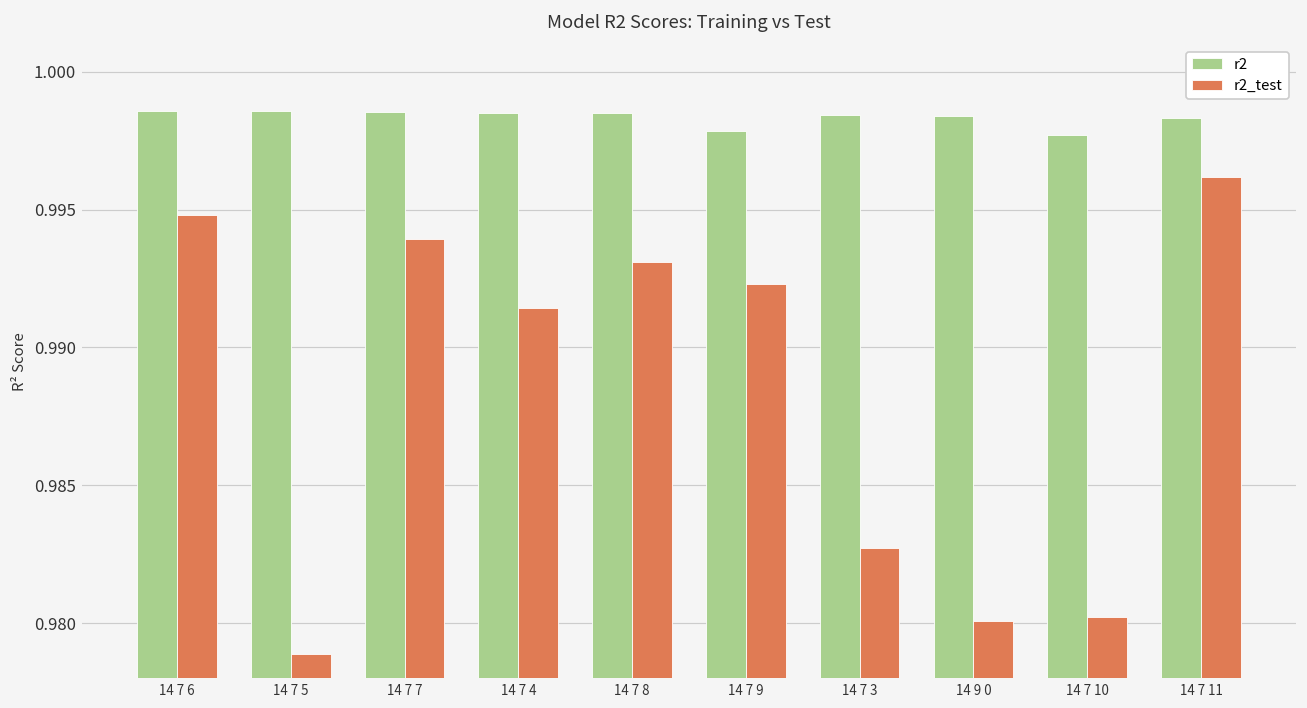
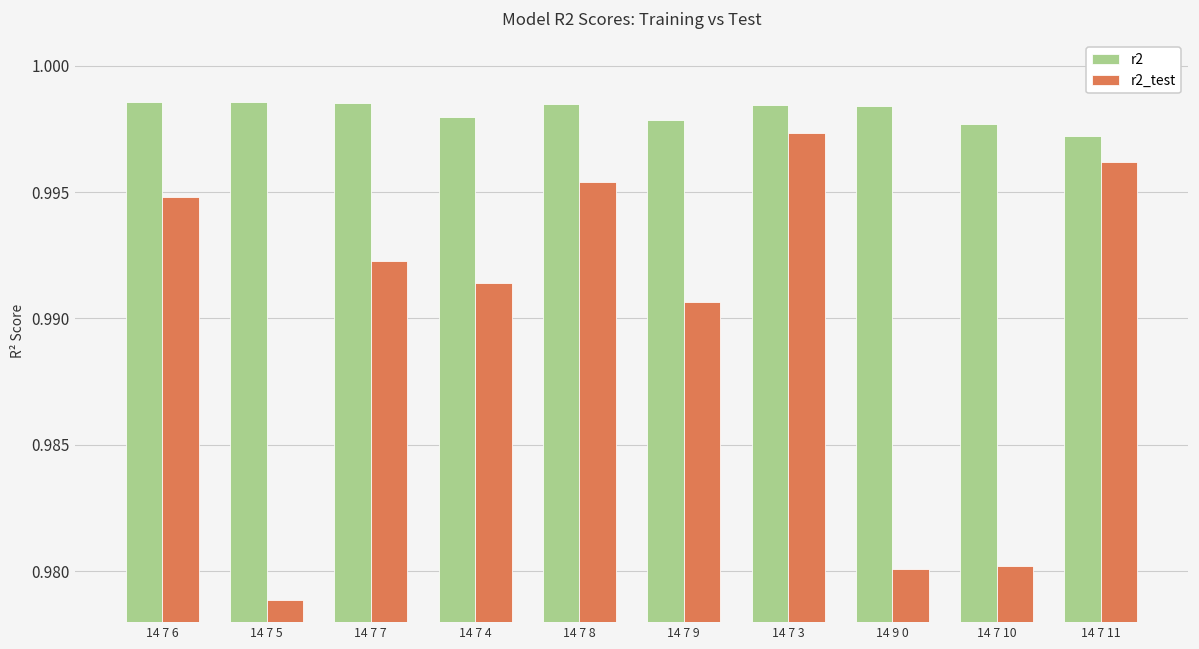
  {
    "r2": {
      "14 7 6": 0.9986,
      "14 7 5": 0.9986,
      "14 7 7": 0.9985,
-     "14 7 4": 0.9985,
+     "14 7 4": 0.9980,
      "14 7 8": 0.9985,
      "14 7 9": 0.9979,
      "14 7 3": 0.9984,
      "14 9 0": 0.9984,
      "14 7 10": 0.9977,
-     "14 7 11": 0.9983
+     "14 7 11": 0.9972
    },
    "r2_test": {
      "14 7 6": 0.9948,
      "14 7 5": 0.9789,
-     "14 7 7": 0.9939,
+     "14 7 7": 0.9923,
      "14 7 4": 0.9914,
-     "14 7 8": 0.9931,
-     "14 7 9": 0.9923,
-     "14 7 3": 0.9827,
+     "14 7 8": 0.9954,
+     "14 7 9": 0.9906,
+     "14 7 3": 0.9974,
      "14 9 0": 0.9801,
      "14 7 10": 0.9802,
      "14 7 11": 0.9962
    }
  }
